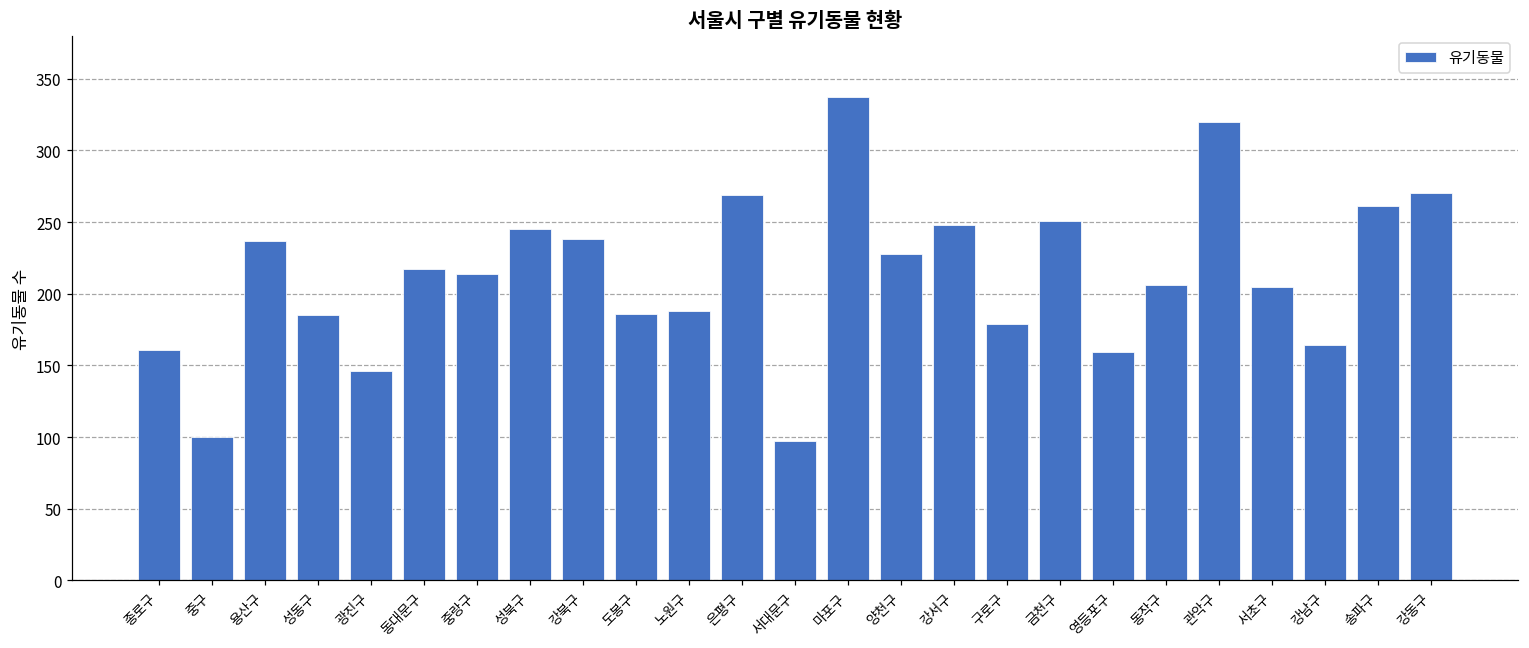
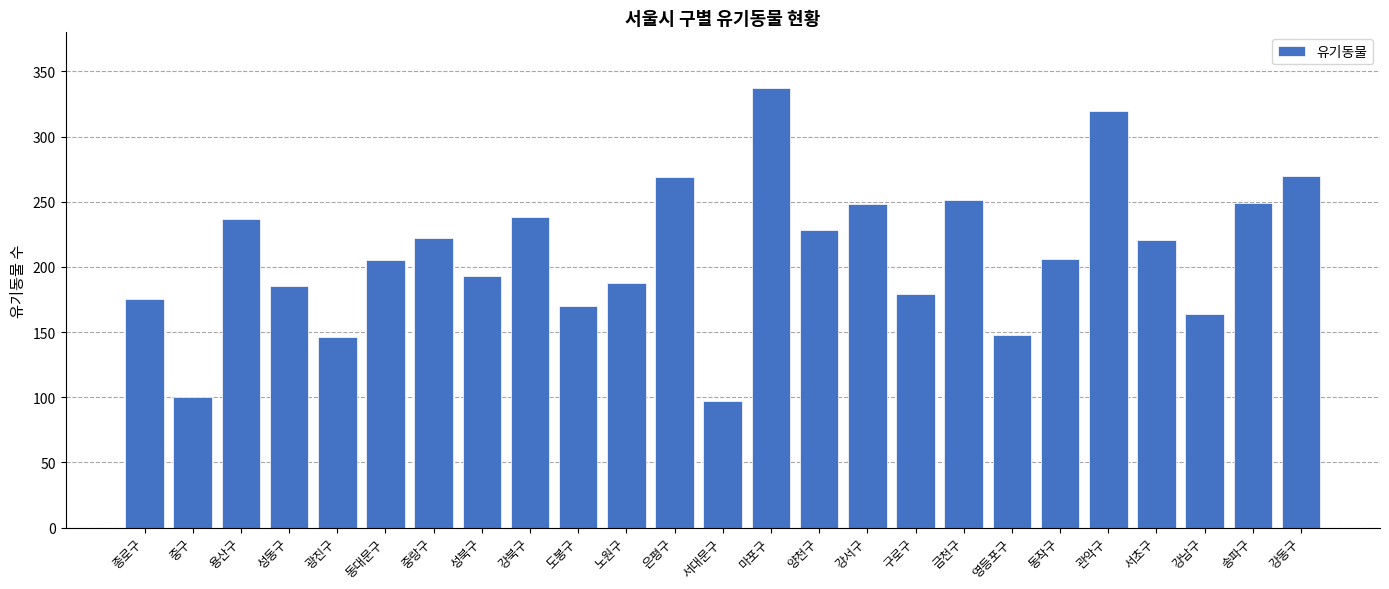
  {
-   "종로구": 161,
+   "종로구": 175,
    "중구": 100,
    "용산구": 237,
    "성동구": 185,
    "광진구": 146,
-   "동대문구": 217,
-   "중랑구": 214,
-   "성북구": 245,
+   "동대문구": 205,
+   "중랑구": 222,
+   "성북구": 193,
    "강북구": 238,
-   "도봉구": 186,
+   "도봉구": 170,
    "노원구": 188,
    "은평구": 269,
    "서대문구": 97,
    "마포구": 337,
    "양천구": 228,
    "강서구": 248,
    "구로구": 179,
    "금천구": 251,
-   "영등포구": 159,
+   "영등포구": 148,
    "동작구": 206,
    "관악구": 320,
-   "서초구": 205,
+   "서초구": 221,
    "강남구": 164,
-   "송파구": 261,
+   "송파구": 249,
    "강동구": 270
  }
